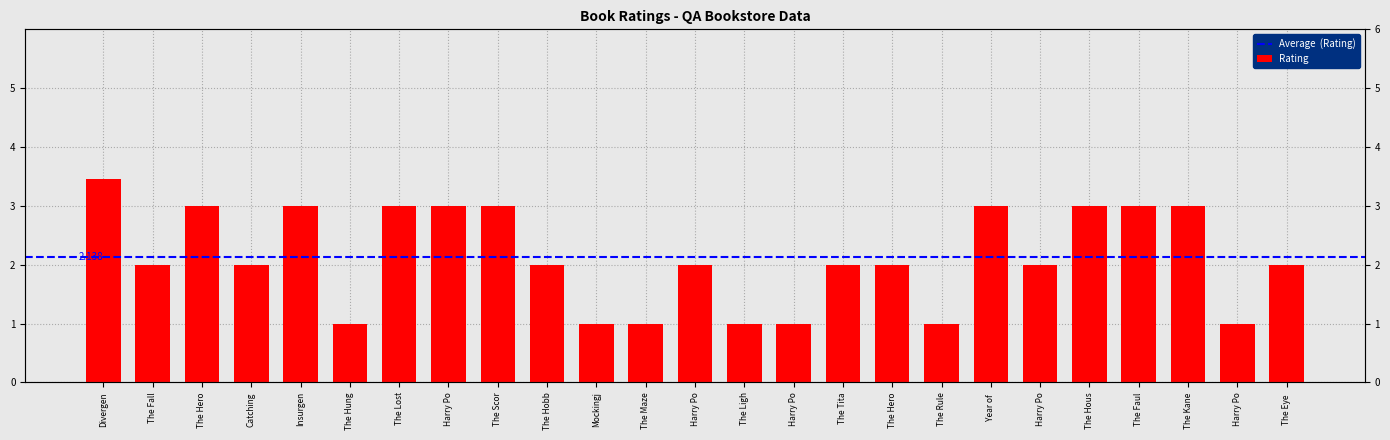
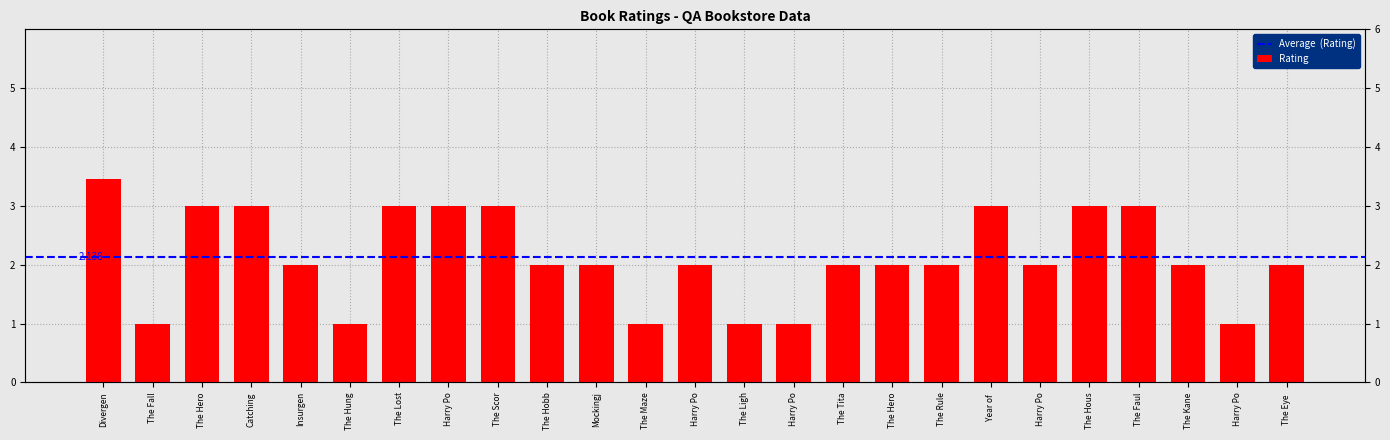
  {
-   "The Fall": 2,
-   "Catching": 2,
-   "Insurgen": 3,
+   "The Fall": 1,
+   "Catching": 3,
+   "Insurgen": 2,
    "The Hung": 1,
    "The Lost": 3,
    "The Scor": 3,
    "The Hobb": 2,
-   "Mockingj": 1,
+   "Mockingj": 2,
    "The Maze": 1,
    "The Ligh": 1,
    "The Tita": 2,
-   "The Rule": 1,
+   "The Rule": 2,
    "Year of": 3,
    "The Hous": 3,
    "The Faul": 3,
-   "The Kane": 3,
+   "The Kane": 2,
    "The Eye": 2
  }
